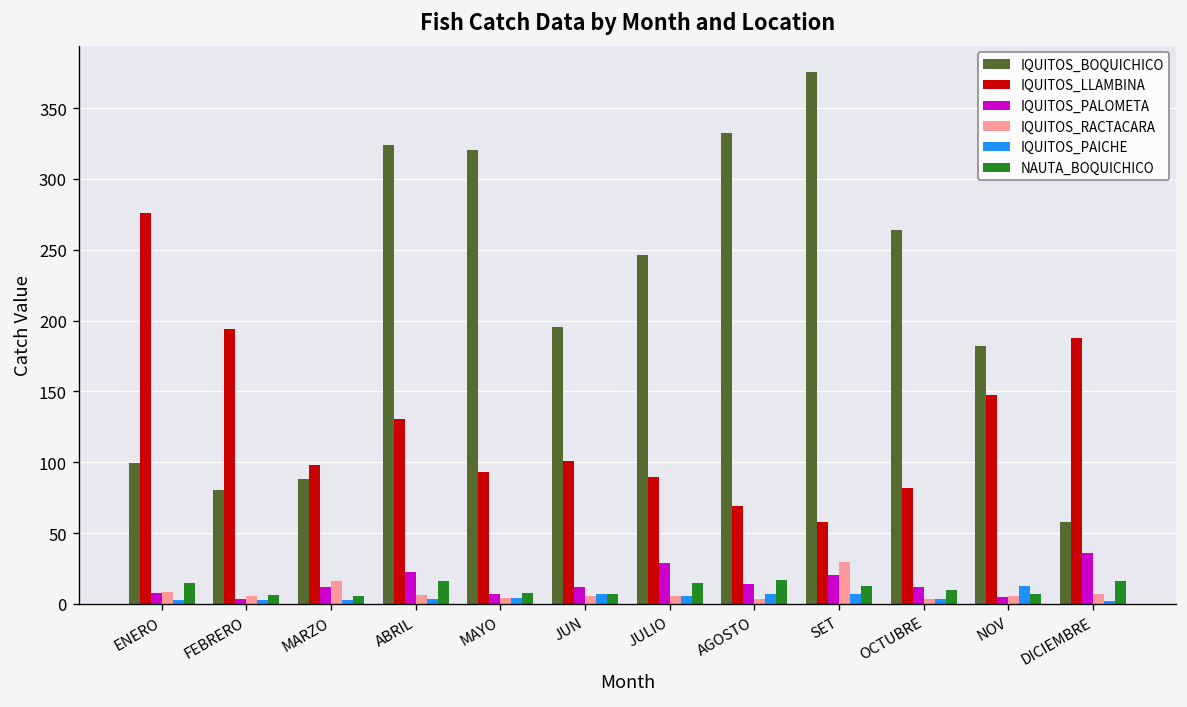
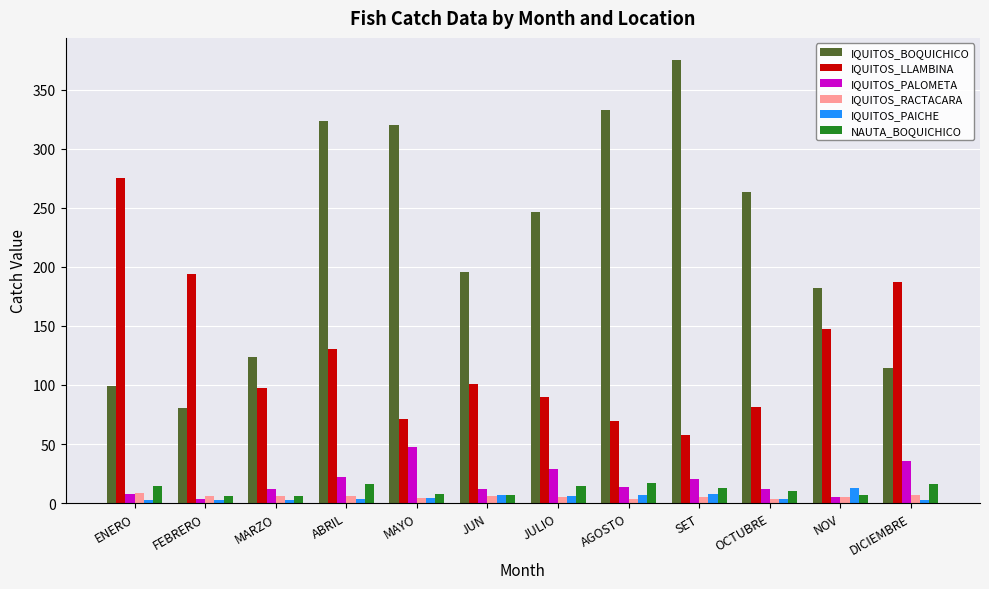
  {
    "IQUITOS_BOQUICHICO": {
      "ENERO": 99,
      "FEBRERO": 80,
-     "MARZO": 88,
+     "MARZO": 123,
      "ABRIL": 324,
      "MAYO": 320,
      "JUN": 195,
      "JULIO": 246,
      "AGOSTO": 333,
      "SET": 375,
      "OCTUBRE": 264,
      "NOV": 182,
-     "DICIEMBRE": 57
+     "DICIEMBRE": 115
    },
    "IQUITOS_LLAMBINA": {
      "ENERO": 276,
      "FEBRERO": 194,
      "MARZO": 98,
      "ABRIL": 130,
-     "MAYO": 93,
+     "MAYO": 71,
      "JUN": 101,
      "JULIO": 90,
      "AGOSTO": 69,
      "SET": 58,
      "OCTUBRE": 81,
      "NOV": 147,
      "DICIEMBRE": 188
    },
    "IQUITOS_PALOMETA": {
      "ENERO": 7,
      "FEBRERO": 4,
      "MARZO": 12,
      "ABRIL": 22,
-     "MAYO": 7,
+     "MAYO": 48,
      "JUN": 12,
      "JULIO": 29,
      "AGOSTO": 14,
      "SET": 20,
      "OCTUBRE": 12,
      "NOV": 5,
      "DICIEMBRE": 36
    },
    "IQUITOS_RACTACARA": {
      "ENERO": 8,
      "FEBRERO": 6,
-     "MARZO": 16,
+     "MARZO": 6,
      "ABRIL": 6,
      "MAYO": 4,
      "JUN": 6,
      "JULIO": 5,
      "AGOSTO": 4,
-     "SET": 29,
+     "SET": 5,
      "OCTUBRE": 3,
      "NOV": 5,
      "DICIEMBRE": 7
    },
    "IQUITOS_PAICHE": {
      "ENERO": 2,
      "FEBRERO": 3,
      "MARZO": 3,
      "ABRIL": 3,
      "MAYO": 4,
      "JUN": 7,
      "JULIO": 6,
      "AGOSTO": 7,
      "SET": 7,
      "OCTUBRE": 3,
      "NOV": 12,
      "DICIEMBRE": 2
    },
    "NAUTA_BOQUICHICO": {
      "ENERO": 14,
      "FEBRERO": 6,
      "MARZO": 6,
      "ABRIL": 16,
      "MAYO": 7,
      "JUN": 7,
      "JULIO": 15,
      "AGOSTO": 17,
      "SET": 12,
      "OCTUBRE": 10,
      "NOV": 7,
      "DICIEMBRE": 16
    }
  }
